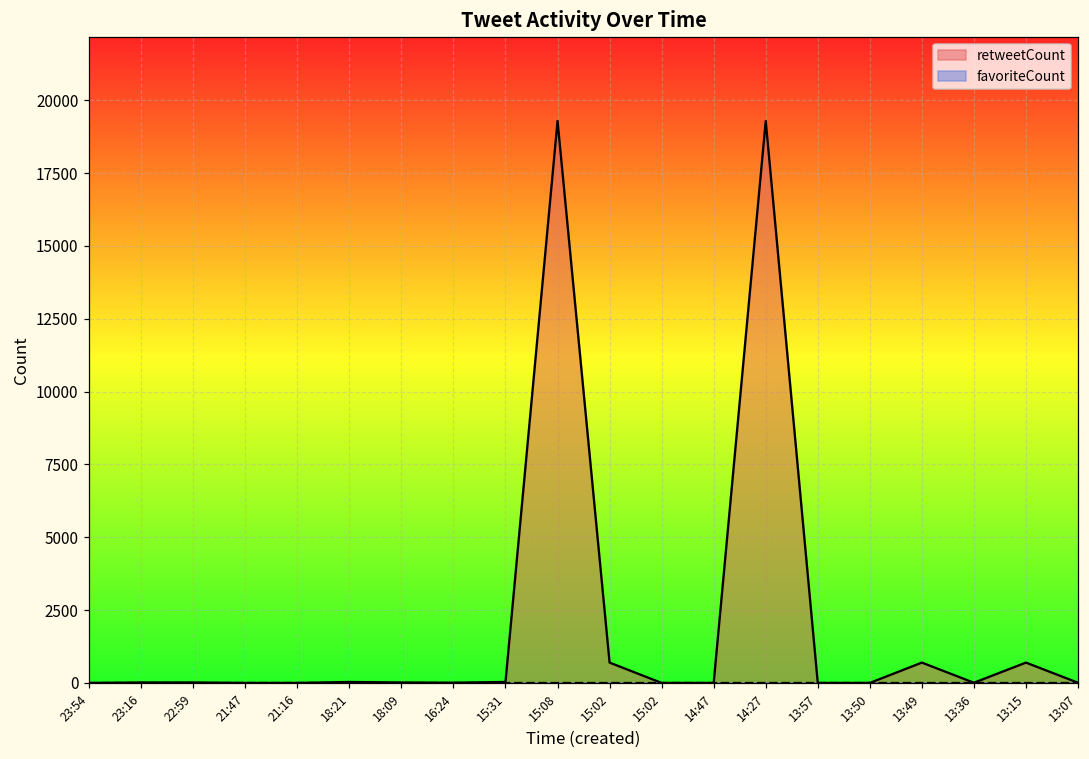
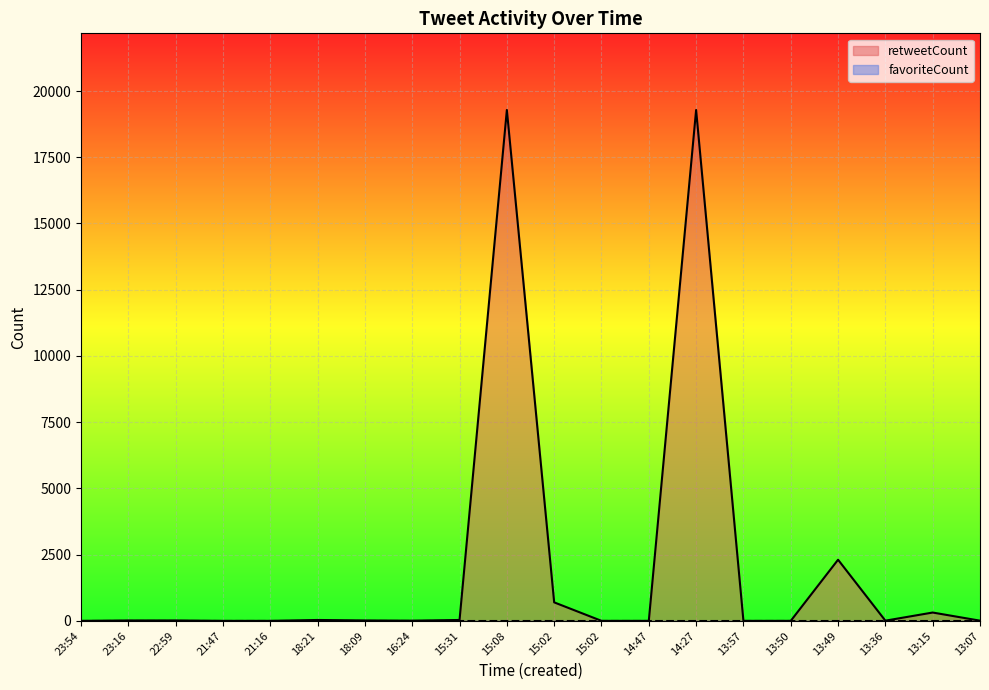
  {
    "retweetCount": {
      "15:08": 19300,
      "14:27": 19300,
-     "13:49": 700,
-     "13:15": 700
+     "13:49": 2300,
+     "13:15": 300
    },
    "favoriteCount": {
      "15:08": 0,
      "14:27": 0,
      "13:49": 0,
      "13:15": 0
    }
  }
